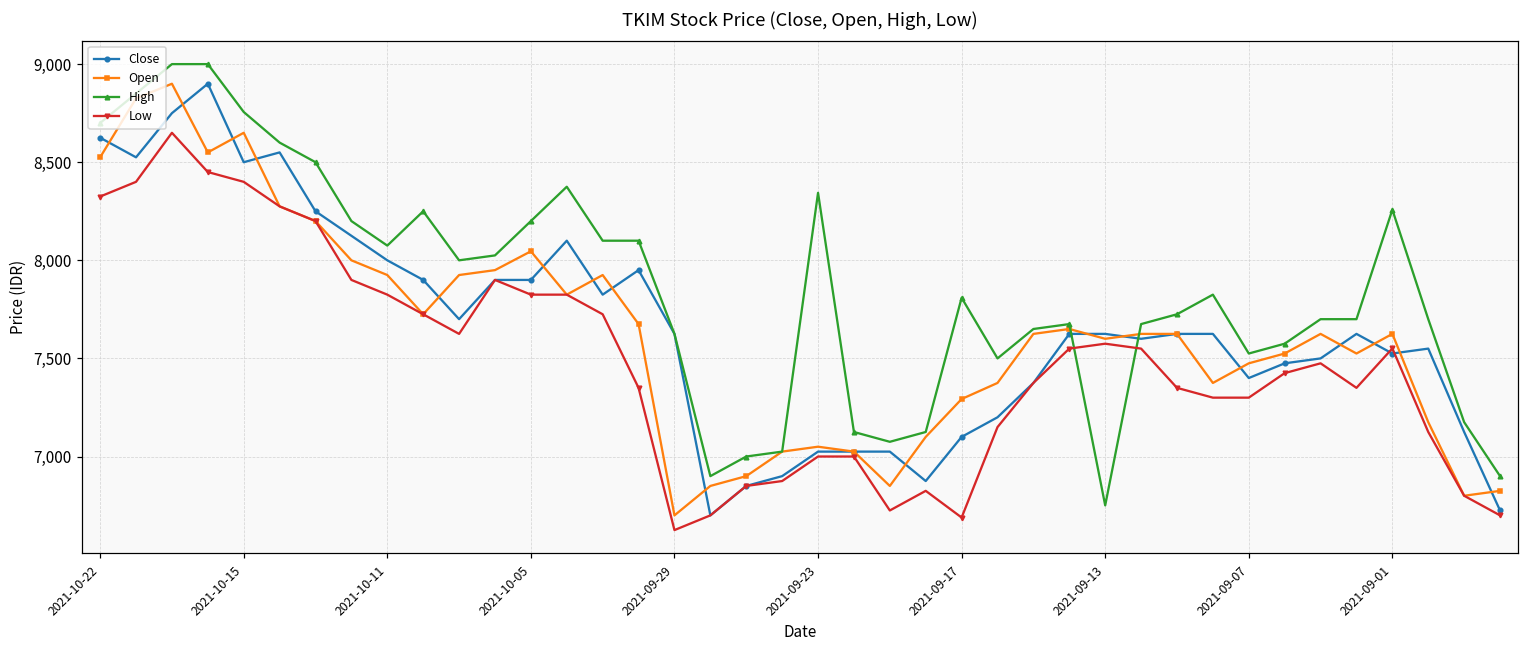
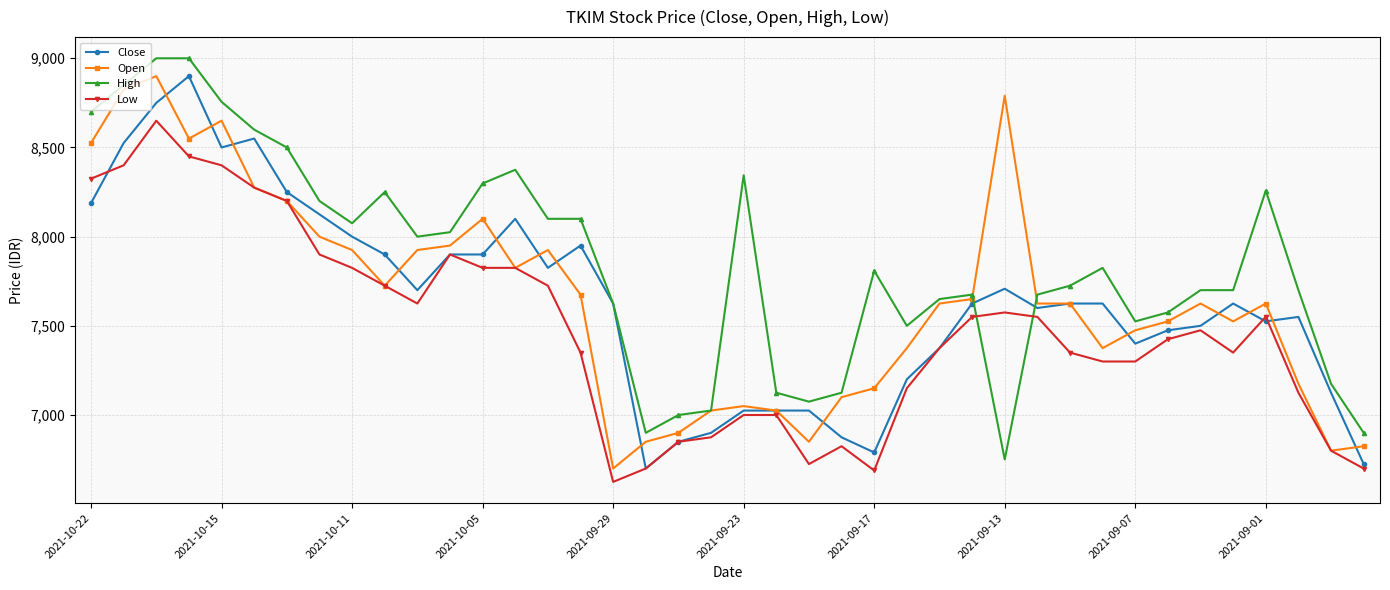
  {
    "Close": {
-     "2021-10-22": "8,630",
+     "2021-10-22": "8,190",
      "2021-10-15": "8,500",
      "2021-10-11": "8,000",
      "2021-10-05": "7,900",
      "2021-09-23": "7,030",
-     "2021-09-17": "7,100",
-     "2021-09-13": "7,630",
+     "2021-09-17": "6,790",
+     "2021-09-13": "7,710",
      "2021-09-07": "7,400",
      "2021-09-01": "7,530"
    },
    "Open": {
      "2021-10-22": "8,530",
      "2021-10-15": "8,650",
      "2021-10-11": "7,930",
-     "2021-10-05": "8,050",
+     "2021-10-05": "8,100",
      "2021-09-29": "6,700",
      "2021-09-23": "7,050",
-     "2021-09-17": "7,290",
-     "2021-09-13": "7,600",
+     "2021-09-17": "7,150",
+     "2021-09-13": "8,790",
      "2021-09-07": "7,480",
      "2021-09-01": "7,630"
    },
    "High": {
      "2021-10-22": "8,700",
      "2021-10-15": "8,760",
      "2021-10-11": "8,080",
-     "2021-10-05": "8,200",
+     "2021-10-05": "8,300",
      "2021-09-23": "8,340",
      "2021-09-17": "7,810",
      "2021-09-13": "6,750",
      "2021-09-07": "7,530",
      "2021-09-01": "8,260"
    },
    "Low": {
      "2021-10-22": "8,330",
      "2021-10-15": "8,400",
      "2021-10-11": "7,830",
      "2021-10-05": "7,830",
      "2021-09-29": "6,630",
      "2021-09-23": "7,000",
      "2021-09-17": "6,690",
      "2021-09-13": "7,580",
      "2021-09-07": "7,300",
      "2021-09-01": "7,550"
    }
  }
